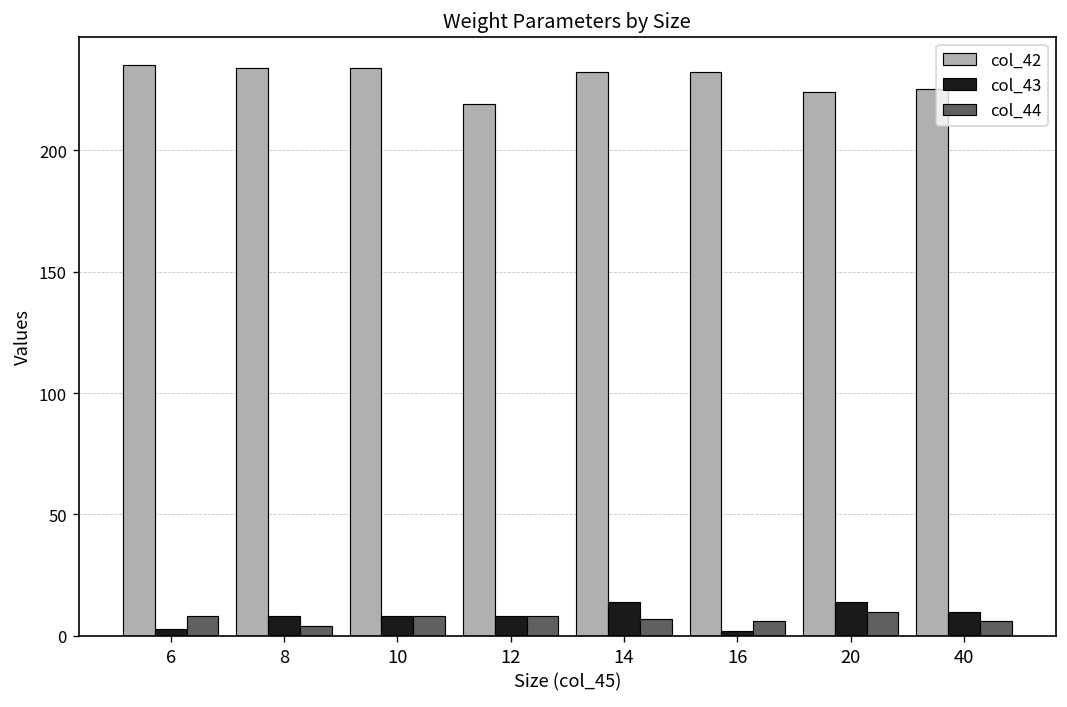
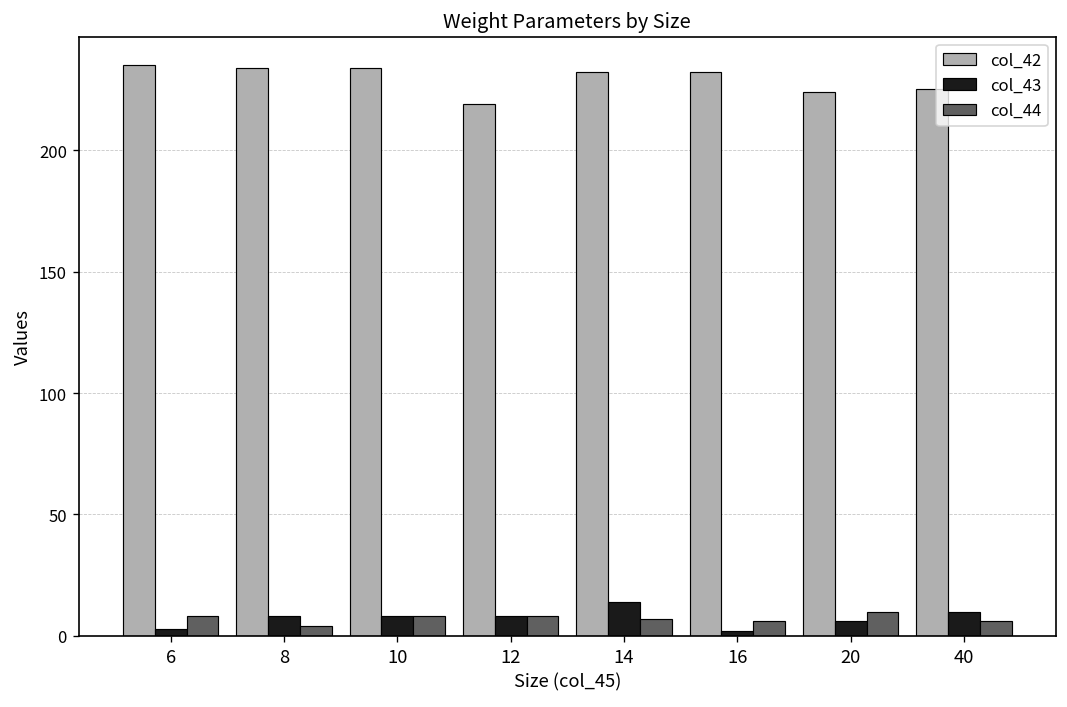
  {
    "col_42": {
      "6": 235,
      "8": 234,
      "10": 234,
      "12": 219,
      "14": 232,
      "16": 232,
      "20": 224,
      "40": 225
    },
    "col_43": {
      "6": 3,
      "8": 8,
      "10": 8,
      "12": 8,
      "14": 14,
      "16": 2,
-     "20": 14,
+     "20": 6,
      "40": 10
    },
    "col_44": {
      "6": 8,
      "8": 4,
      "10": 8,
      "12": 8,
      "14": 7,
      "16": 6,
      "20": 10,
      "40": 6
    }
  }
